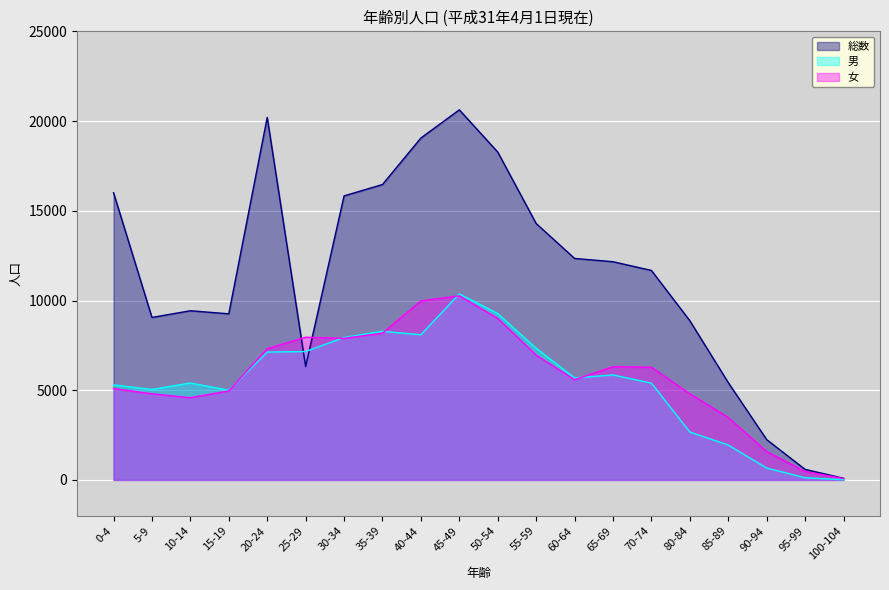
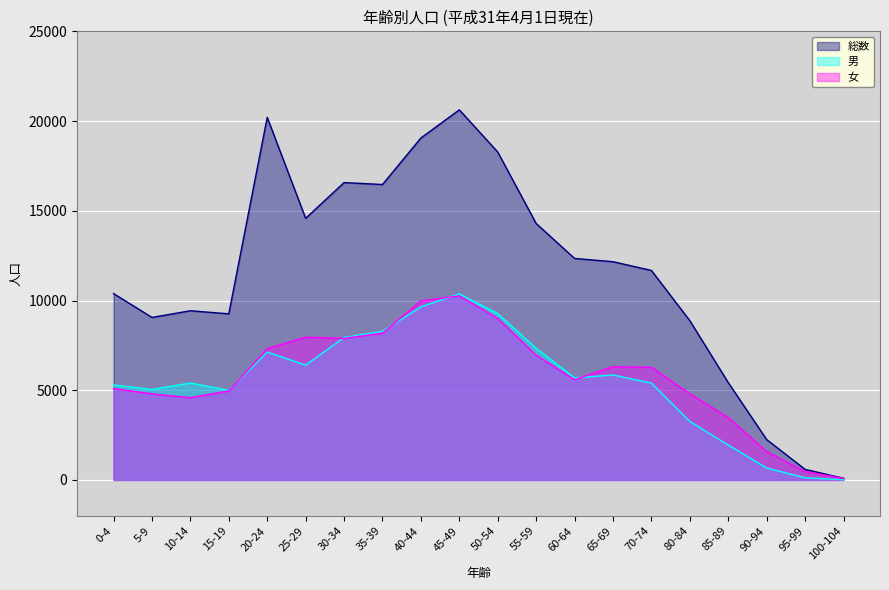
  {
    "総数": {
-     "0-4": 16000,
+     "0-4": 10400,
      "5-9": 9100,
      "10-14": 9400,
      "15-19": 9300,
      "20-24": 20200,
-     "25-29": 6300,
-     "30-34": 15800,
+     "25-29": 14600,
+     "30-34": 16600,
      "35-39": 16500,
      "40-44": 19100,
      "45-49": 20600,
      "50-54": 18300,
      "55-59": 14300,
      "60-64": 12300,
      "65-69": 12200,
      "70-74": 11700,
      "80-84": 8900,
      "85-89": 5400,
      "90-94": 2200
    },
    "男": {
      "0-4": 5300,
      "5-9": 5000,
      "10-14": 5400,
      "20-24": 7100,
-     "25-29": 7200,
-     "40-44": 8100,
+     "25-29": 6400,
+     "40-44": 9600,
      "50-54": 9300,
      "55-59": 7300,
      "65-69": 5900,
      "70-74": 5400,
-     "80-84": 2700,
+     "80-84": 3300,
      "85-89": 1900,
      "90-94": 700,
      "95-99": 100
    },
    "女": {
      "0-4": 5100,
      "5-9": 4800,
      "10-14": 4600,
      "20-24": 7300,
      "25-29": 8000,
      "40-44": 10000,
      "50-54": 9000,
      "55-59": 7000,
      "65-69": 6300,
      "70-74": 6300,
      "80-84": 4800,
      "85-89": 3500,
      "90-94": 1600
    }
  }
